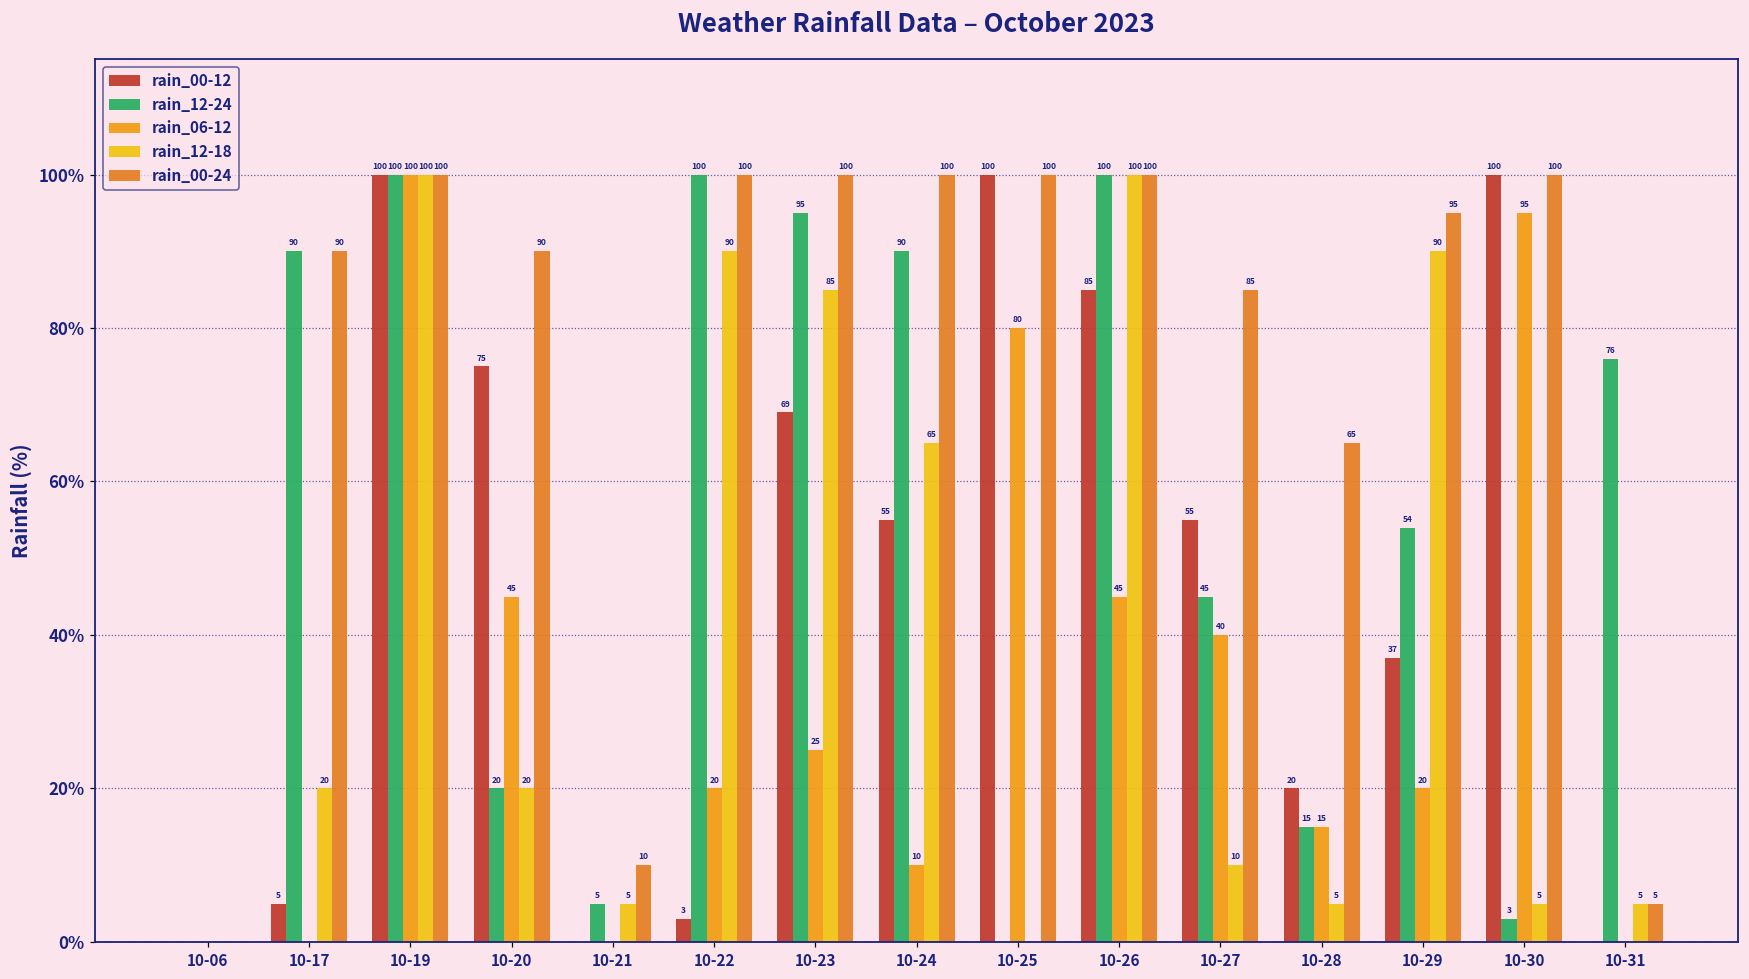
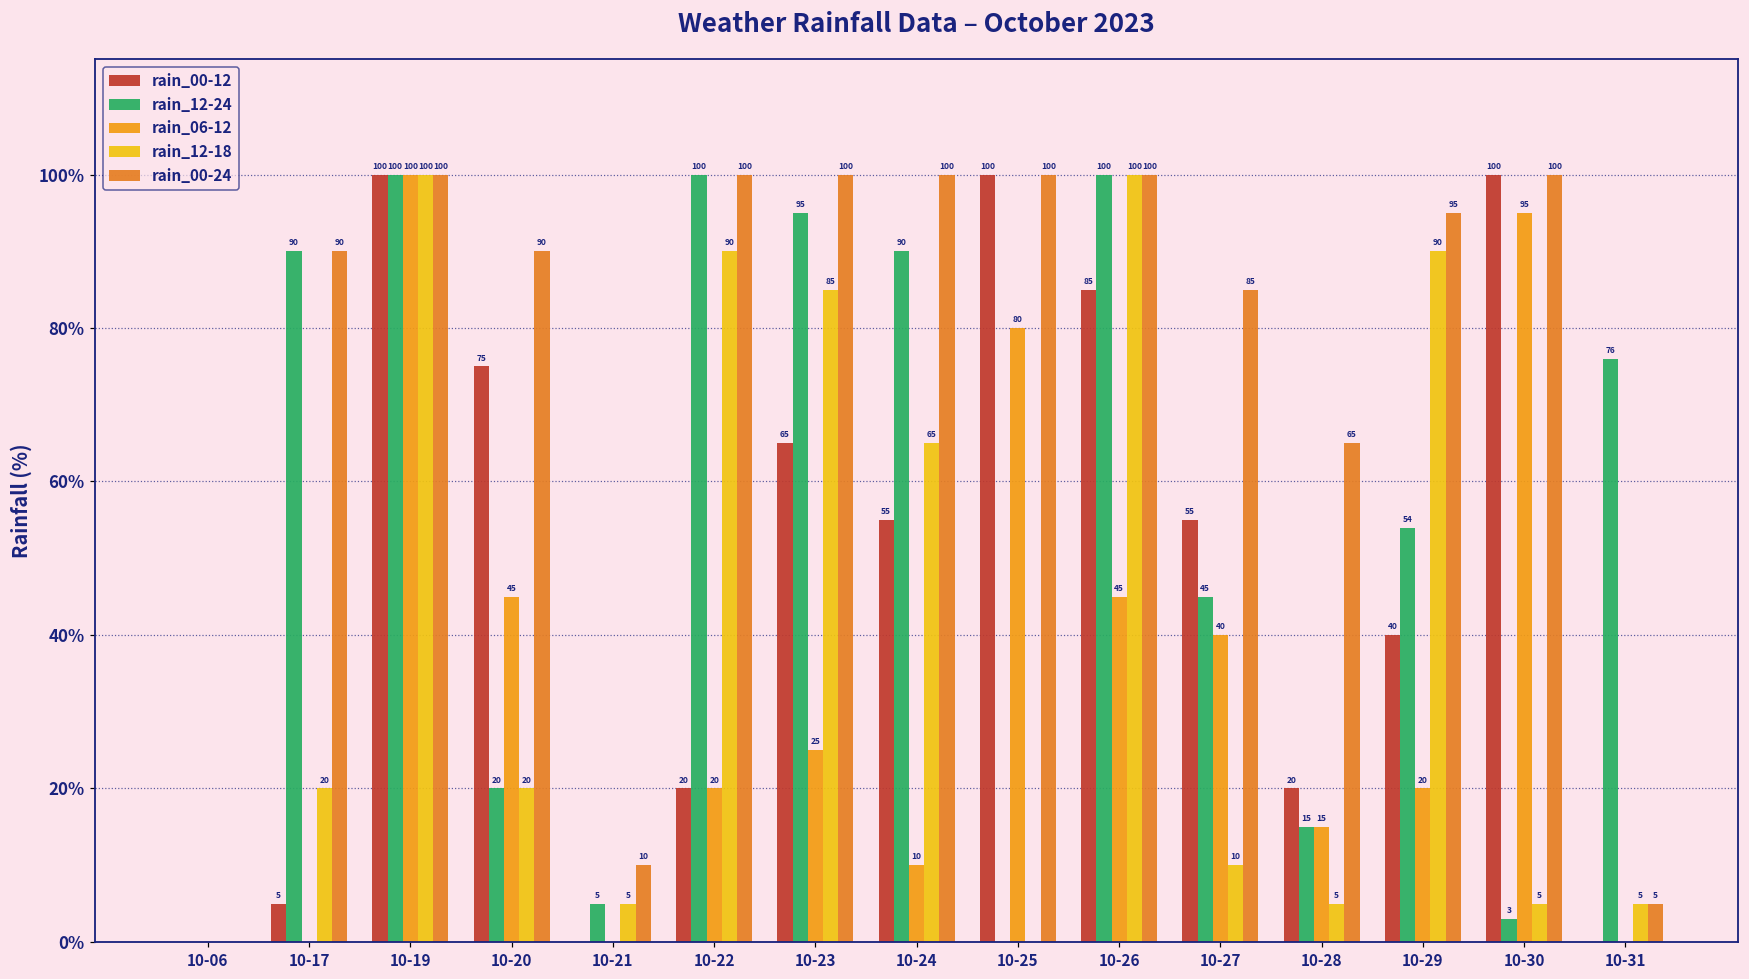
  {
    "rain_00-12": {
      "10-17": 5,
      "10-19": 100,
      "10-20": 75,
-     "10-22": 3,
-     "10-23": 69,
+     "10-22": 20,
+     "10-23": 65,
      "10-24": 55,
      "10-25": 100,
      "10-26": 85,
      "10-27": 55,
      "10-28": 20,
-     "10-29": 37,
+     "10-29": 40,
      "10-30": 100
    },
    "rain_12-24": {
      "10-17": 90,
      "10-19": 100,
      "10-20": 20,
      "10-21": 5,
      "10-22": 100,
      "10-23": 95,
      "10-24": 90,
      "10-26": 100,
      "10-27": 45,
      "10-28": 15,
      "10-29": 54,
      "10-30": 3,
      "10-31": 76
    }
  }
